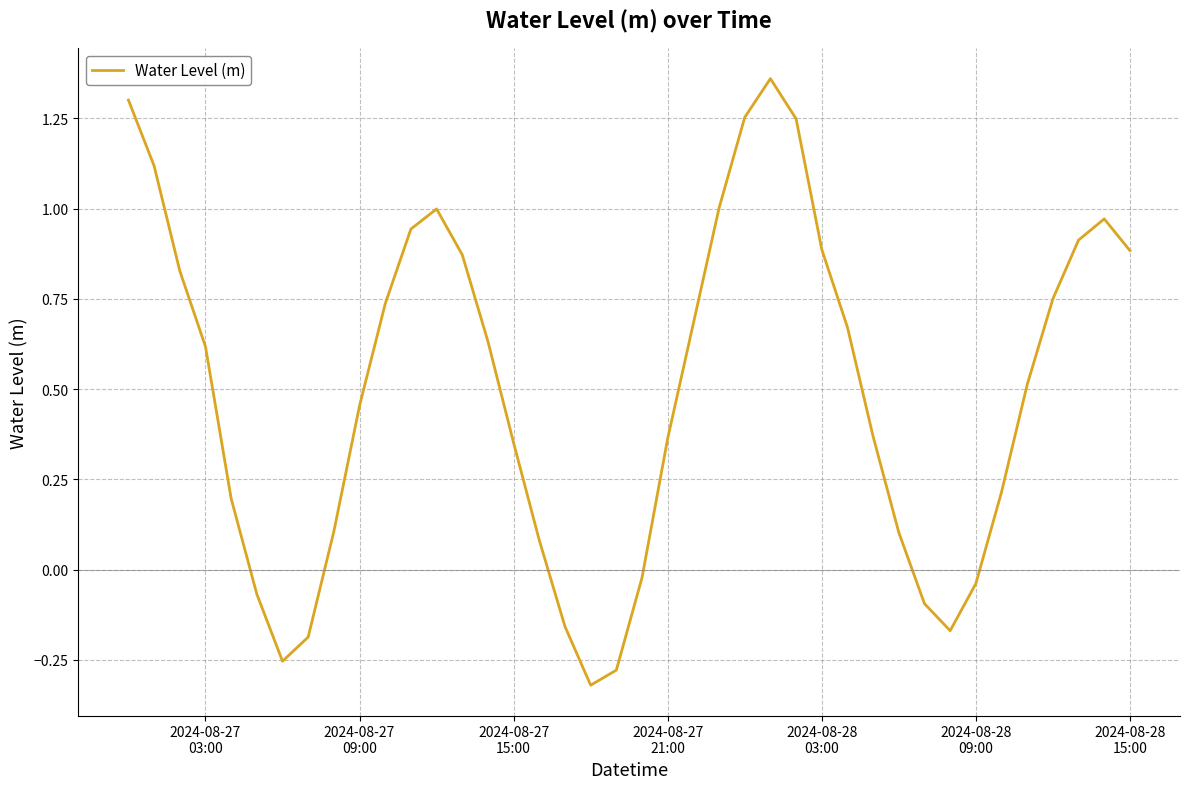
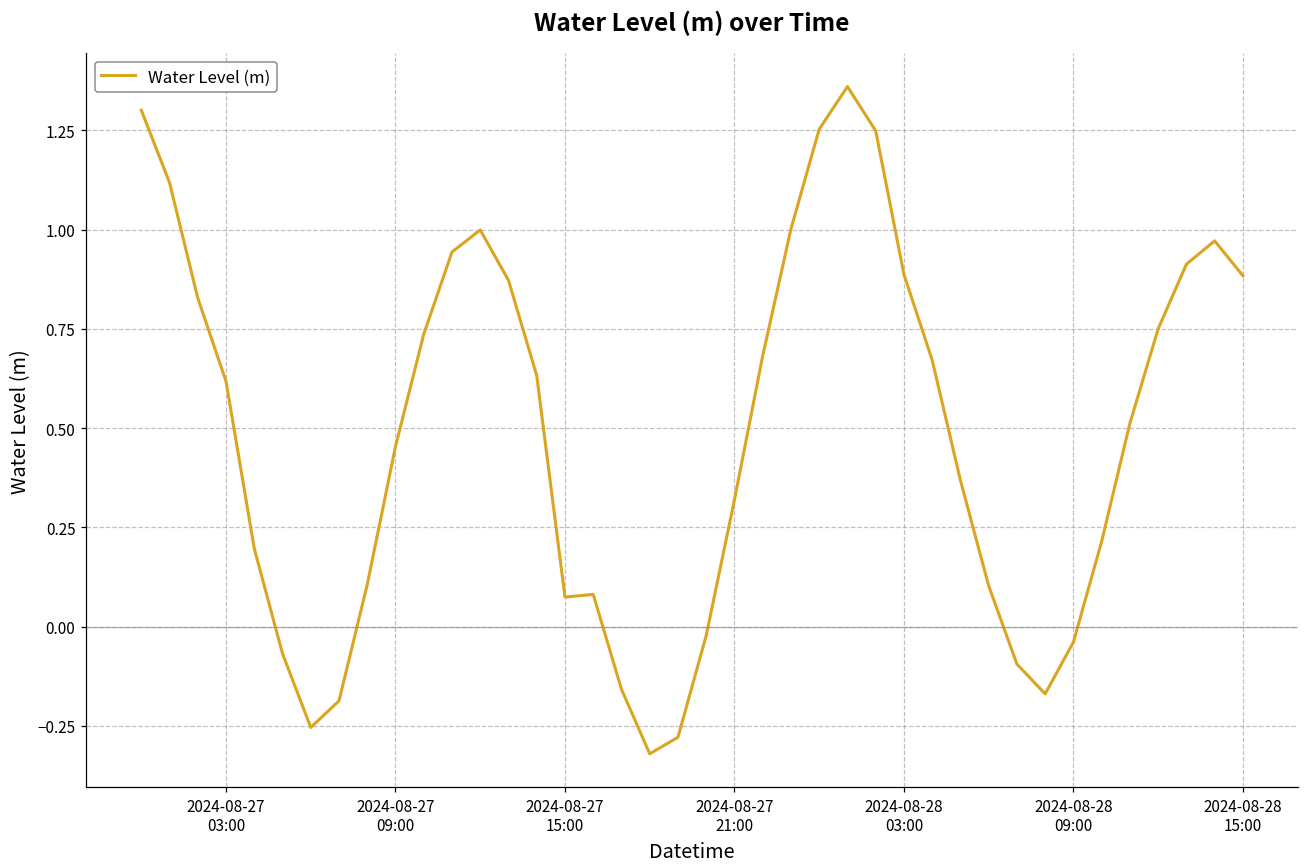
  {
    "2024-08-27 03:00": 0.62,
    "2024-08-27 09:00": 0.45,
-   "2024-08-27 15:00": 0.35,
-   "2024-08-27 21:00": 0.36,
+   "2024-08-27 15:00": 0.07,
+   "2024-08-27 21:00": 0.32,
    "2024-08-28 03:00": 0.89,
    "2024-08-28 09:00": -0.04,
    "2024-08-28 15:00": 0.88
  }
